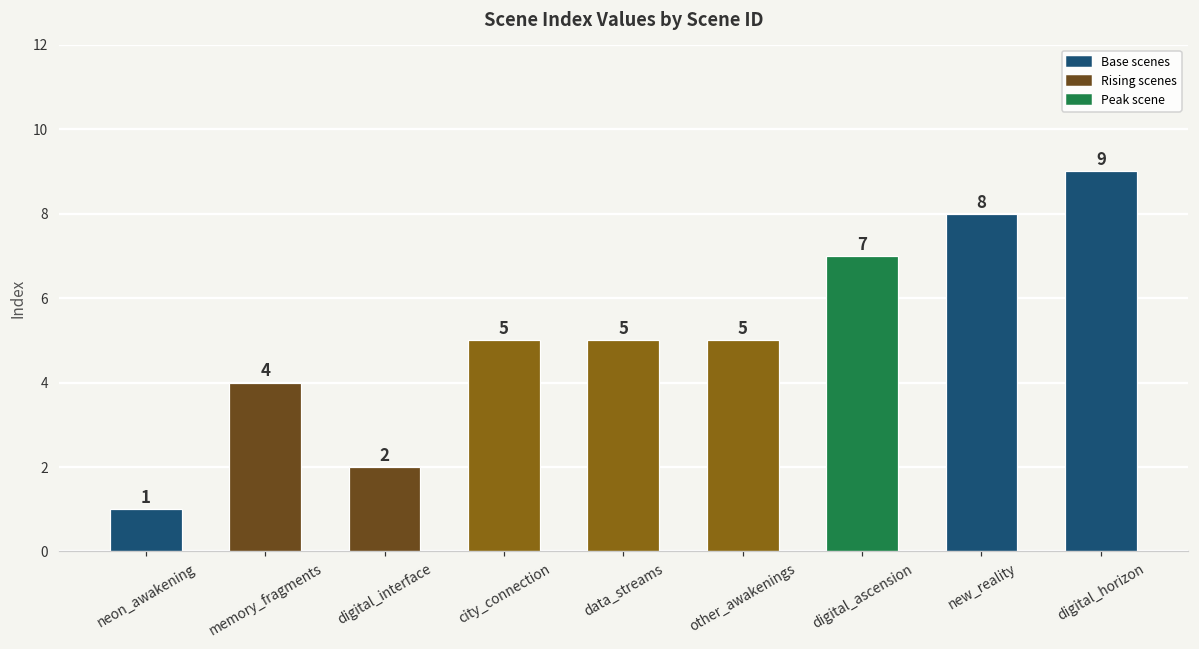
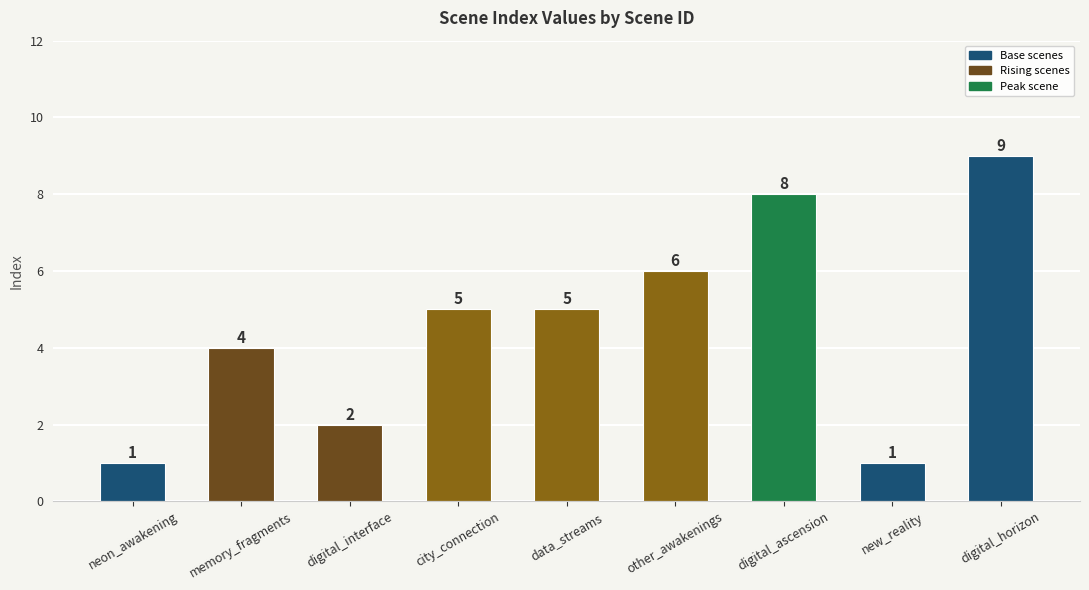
  {
    "neon_awakening": 1,
    "memory_fragments": 4,
    "digital_interface": 2,
    "city_connection": 5,
    "data_streams": 5,
-   "other_awakenings": 5,
-   "digital_ascension": 7,
-   "new_reality": 8,
+   "other_awakenings": 6,
+   "digital_ascension": 8,
+   "new_reality": 1,
    "digital_horizon": 9
  }
